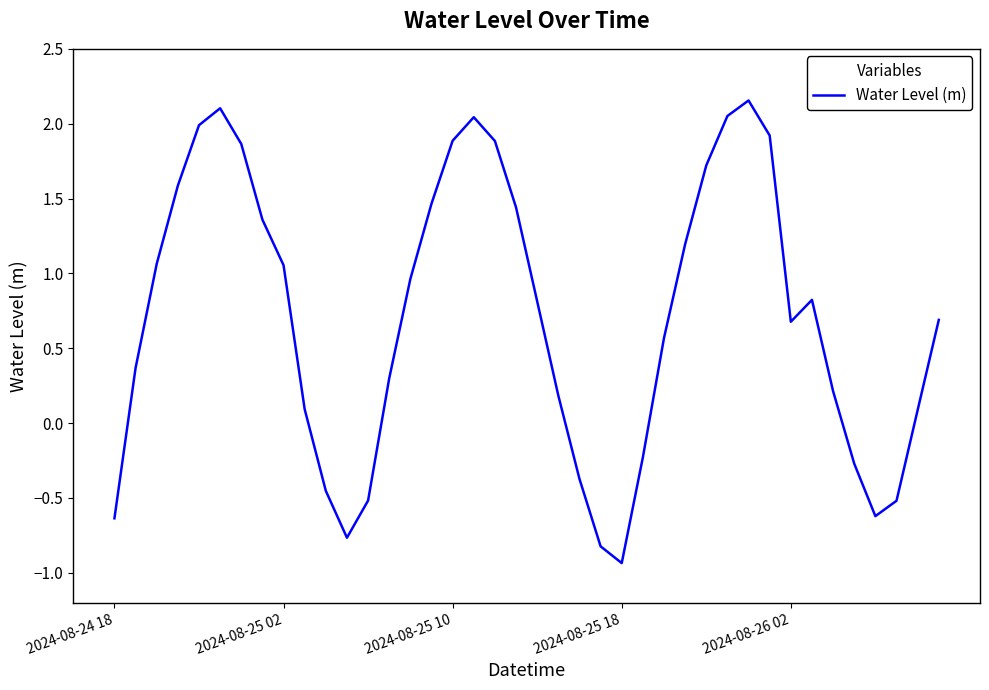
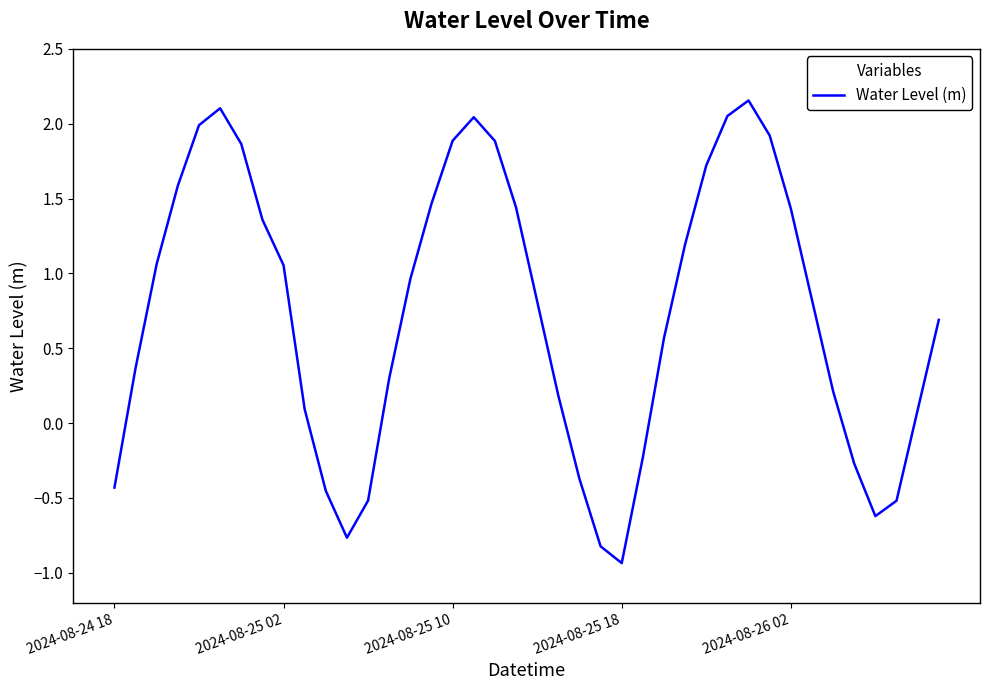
  {
-   "2024-08-24 18": -0.64,
+   "2024-08-24 18": -0.43,
    "2024-08-25 02": 1.05,
    "2024-08-25 10": 1.89,
    "2024-08-25 18": -0.93,
-   "2024-08-26 02": 0.68
+   "2024-08-26 02": 1.43
  }
